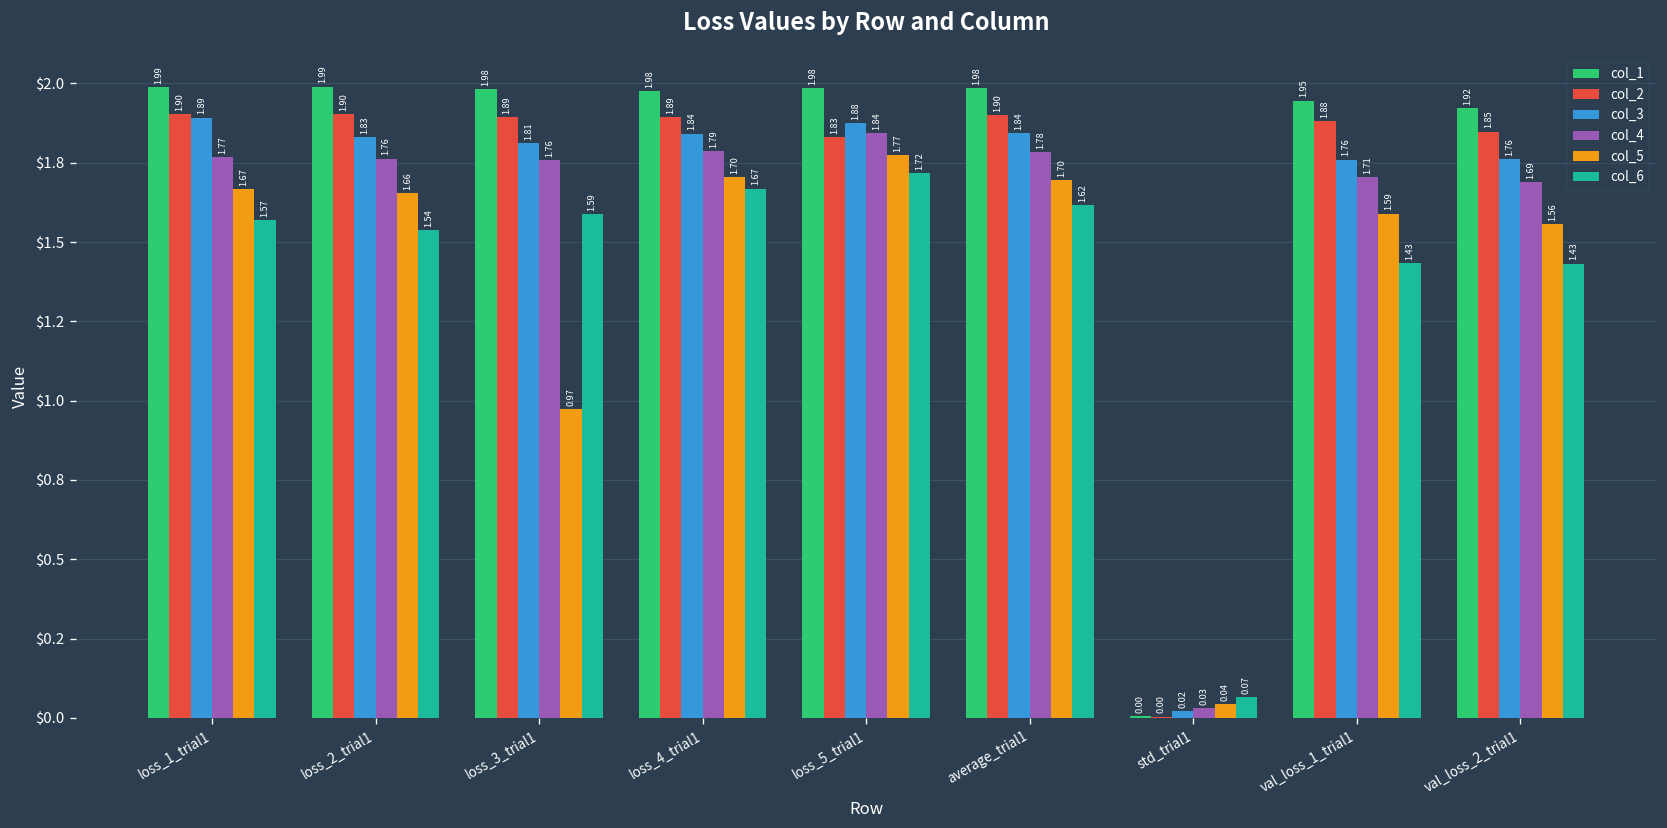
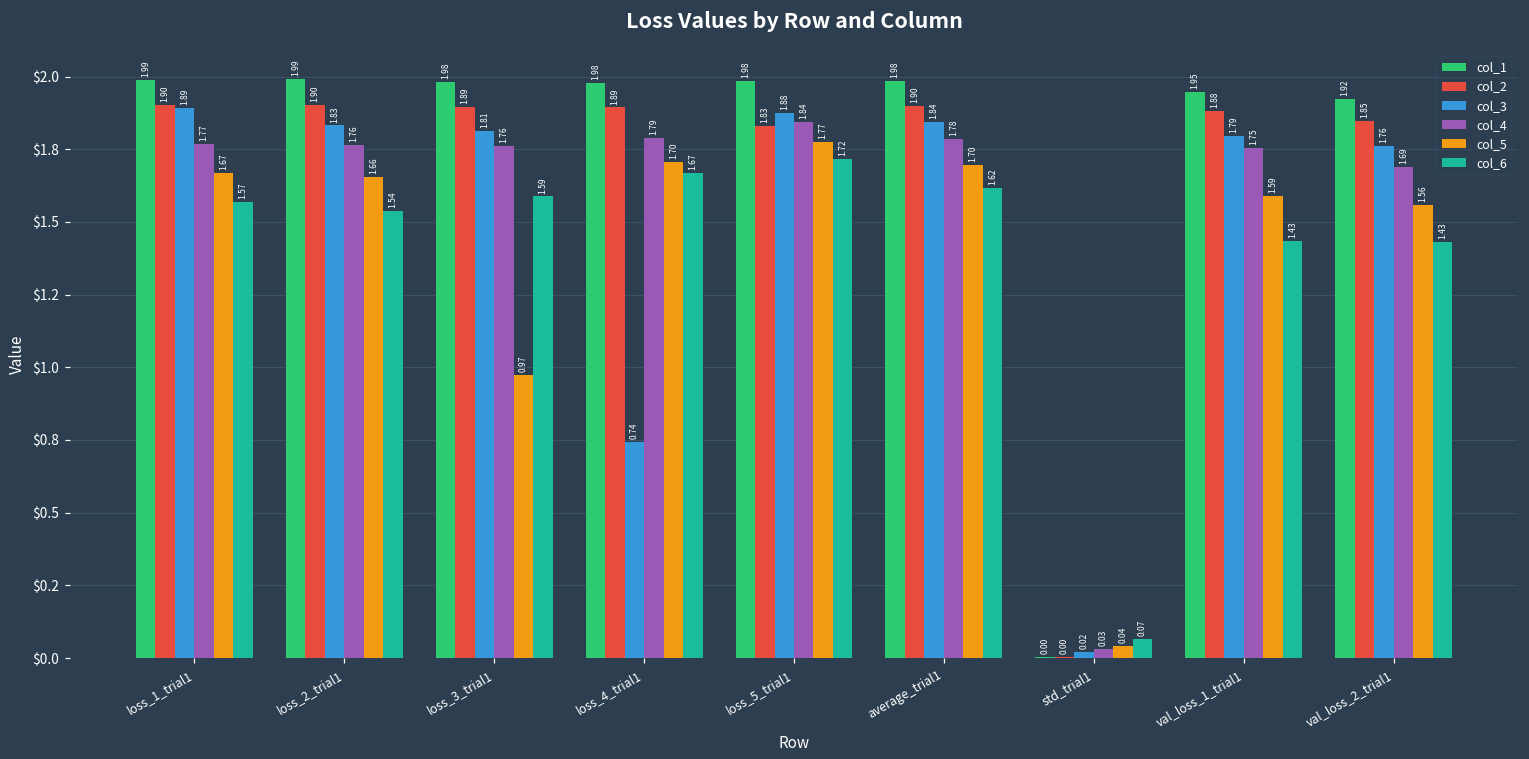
  {
    "col_2": {
      "loss_1_trial1": 1.90,
      "loss_2_trial1": 1.90,
      "loss_3_trial1": 1.89,
      "loss_4_trial1": 1.89,
      "loss_5_trial1": 1.83,
      "average_trial1": 1.90,
      "std_trial1": 0.00,
      "val_loss_1_trial1": 1.88,
      "val_loss_2_trial1": 1.85
    },
    "col_3": {
      "loss_1_trial1": 1.89,
      "loss_2_trial1": 1.83,
      "loss_3_trial1": 1.81,
-     "loss_4_trial1": 1.84,
+     "loss_4_trial1": 0.74,
      "loss_5_trial1": 1.88,
      "average_trial1": 1.84,
      "std_trial1": 0.02,
-     "val_loss_1_trial1": 1.76,
+     "val_loss_1_trial1": 1.79,
      "val_loss_2_trial1": 1.76
    },
    "col_4": {
      "loss_1_trial1": 1.77,
      "loss_2_trial1": 1.76,
      "loss_3_trial1": 1.76,
      "loss_4_trial1": 1.79,
      "loss_5_trial1": 1.84,
      "average_trial1": 1.78,
      "std_trial1": 0.03,
-     "val_loss_1_trial1": 1.71,
+     "val_loss_1_trial1": 1.75,
      "val_loss_2_trial1": 1.69
    },
    "col_5": {
      "loss_1_trial1": 1.67,
      "loss_2_trial1": 1.66,
      "loss_3_trial1": 0.97,
      "loss_4_trial1": 1.70,
      "loss_5_trial1": 1.77,
      "average_trial1": 1.70,
      "std_trial1": 0.04,
      "val_loss_1_trial1": 1.59,
      "val_loss_2_trial1": 1.56
    }
  }
